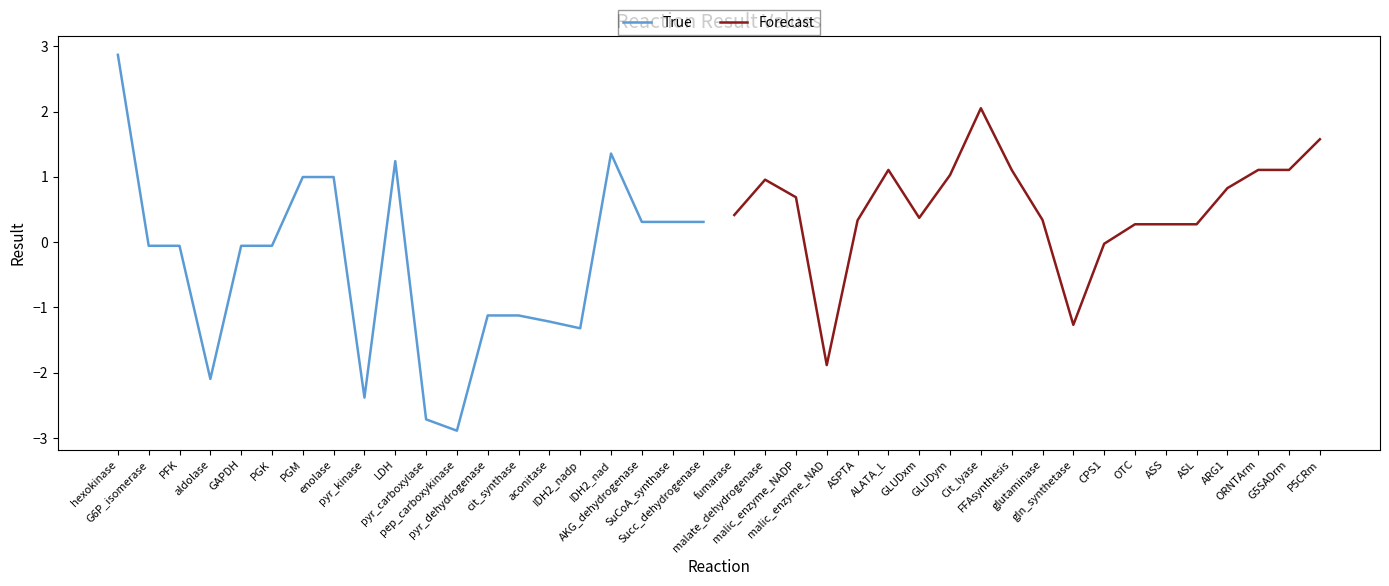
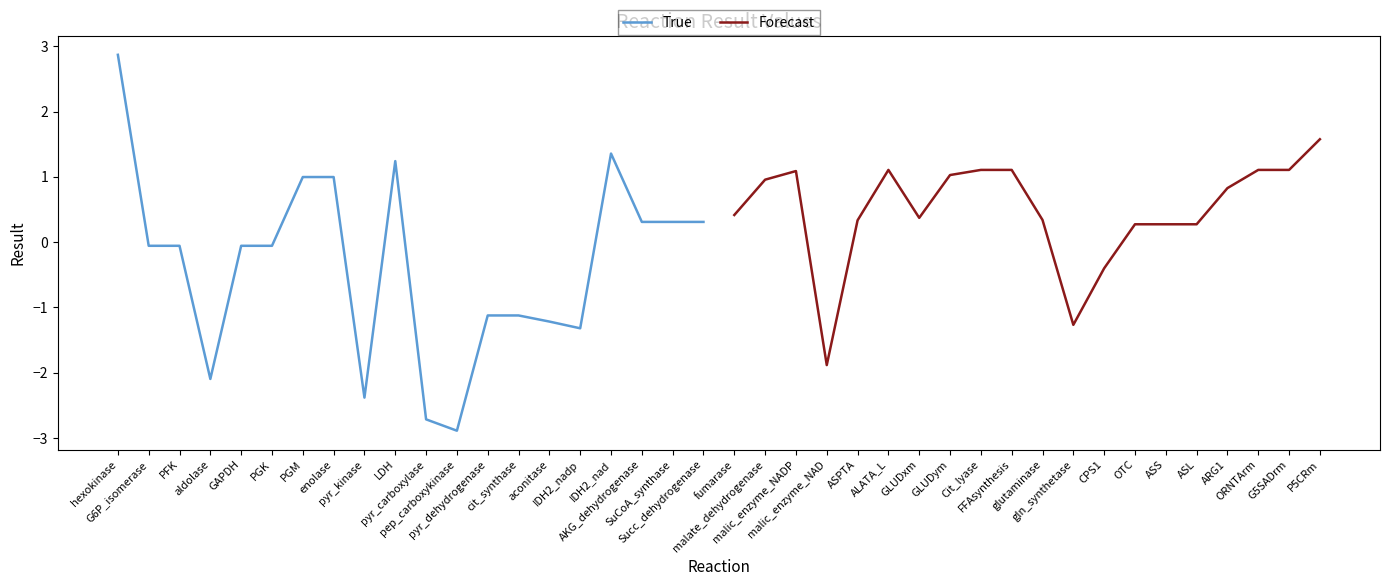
  {
    "True": {
      "hexokinase": 2.9,
      "G6P_isomerase": -0.1,
      "PFK": -0.1,
      "aldolase": -2.1,
      "GAPDH": -0.1,
      "PGK": -0.1,
      "PGM": 1.0,
      "enolase": 1.0,
      "pyr_kinase": -2.4,
      "LDH": 1.2,
      "pyr_carboxylase": -2.7,
      "pep_carboxykinase": -2.9,
      "pyr_dehydrogenase": -1.1,
      "cit_synthase": -1.1,
      "aconitase": -1.2,
      "IDH2_nadp": -1.3,
      "IDH2_nad": 1.4,
      "AKG_dehydrogenase": 0.3,
      "SuCoA_synthase": 0.3,
      "Succ_dehydrogenase": 0.3
    },
    "Forecast": {
      "fumarase": 0.4,
      "malate_dehydrogenase": 1.0,
-     "malic_enzyme_NADP": 0.7,
+     "malic_enzyme_NADP": 1.1,
      "malic_enzyme_NAD": -1.9,
      "ASPTA": 0.3,
      "ALATA_L": 1.1,
      "GLUDxm": 0.4,
      "GLUDym": 1.0,
-     "Cit_lyase": 2.1,
+     "Cit_lyase": 1.1,
      "FFAsynthesis": 1.1,
      "glutaminase": 0.3,
      "gln_synthetase": -1.3,
-     "CPS1": 0.0,
+     "CPS1": -0.4,
      "OTC": 0.3,
      "ASS": 0.3,
      "ASL": 0.3,
      "ARG1": 0.8,
      "ORNTArm": 1.1,
      "G5SADrm": 1.1,
      "P5CRm": 1.6
    }
  }
